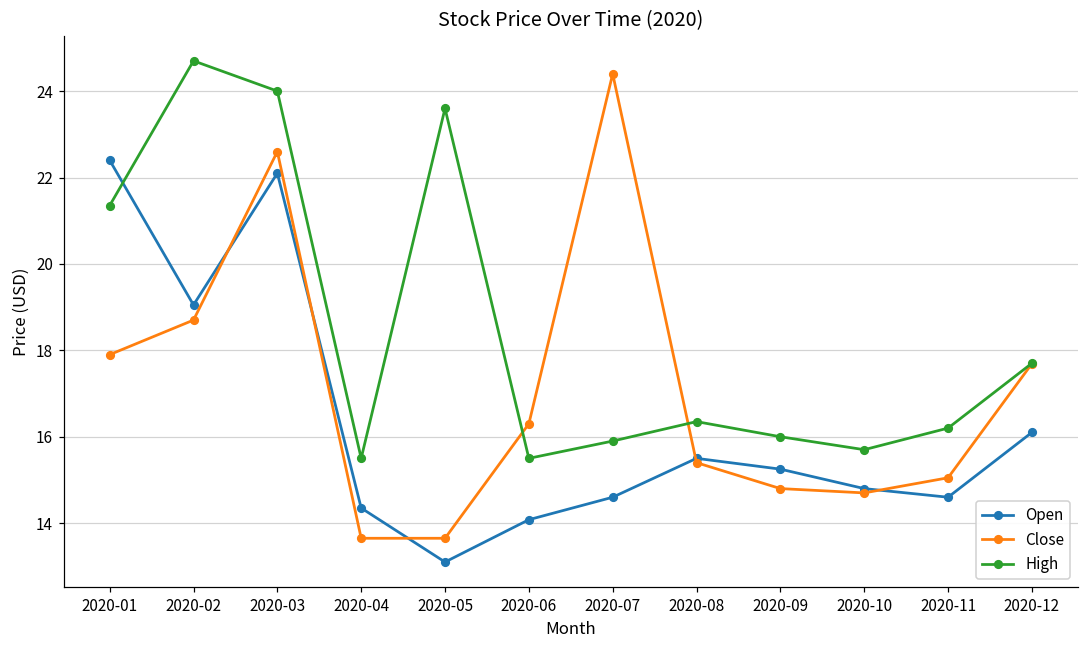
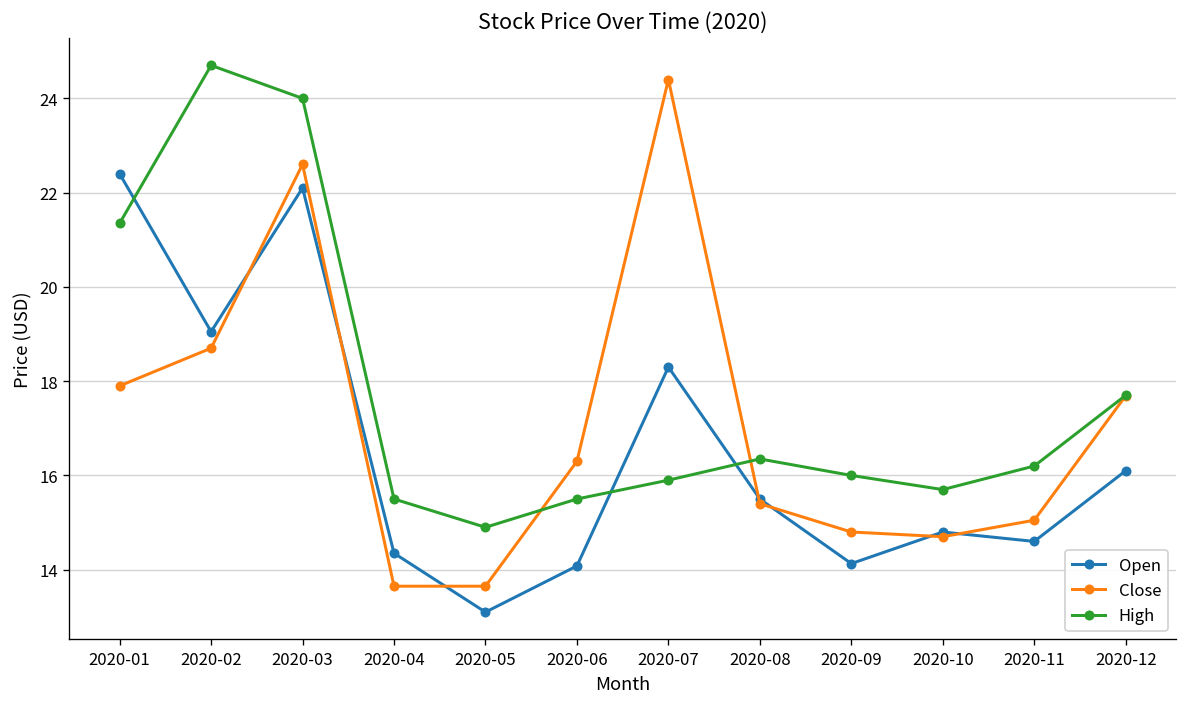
  {
    "Open": {
      "2020-01": 22.4,
      "2020-02": 19.1,
      "2020-03": 22.1,
      "2020-04": 14.4,
      "2020-05": 13.1,
      "2020-06": 14.1,
-     "2020-07": 14.6,
+     "2020-07": 18.3,
      "2020-08": 15.5,
-     "2020-09": 15.3,
+     "2020-09": 14.1,
      "2020-10": 14.8,
      "2020-11": 14.6,
      "2020-12": 16.1
    },
    "Close": {
      "2020-01": 17.9,
      "2020-02": 18.7,
      "2020-03": 22.6,
      "2020-04": 13.7,
      "2020-05": 13.7,
      "2020-06": 16.3,
      "2020-07": 24.4,
      "2020-08": 15.4,
      "2020-09": 14.8,
      "2020-10": 14.7,
      "2020-11": 15.1
    },
    "High": {
      "2020-01": 21.4,
      "2020-02": 24.7,
      "2020-03": 24.0,
      "2020-04": 15.5,
-     "2020-05": 23.6,
+     "2020-05": 14.9,
      "2020-06": 15.5,
      "2020-07": 15.9,
      "2020-08": 16.4,
      "2020-09": 16.0,
      "2020-10": 15.7,
      "2020-11": 16.2
    }
  }
